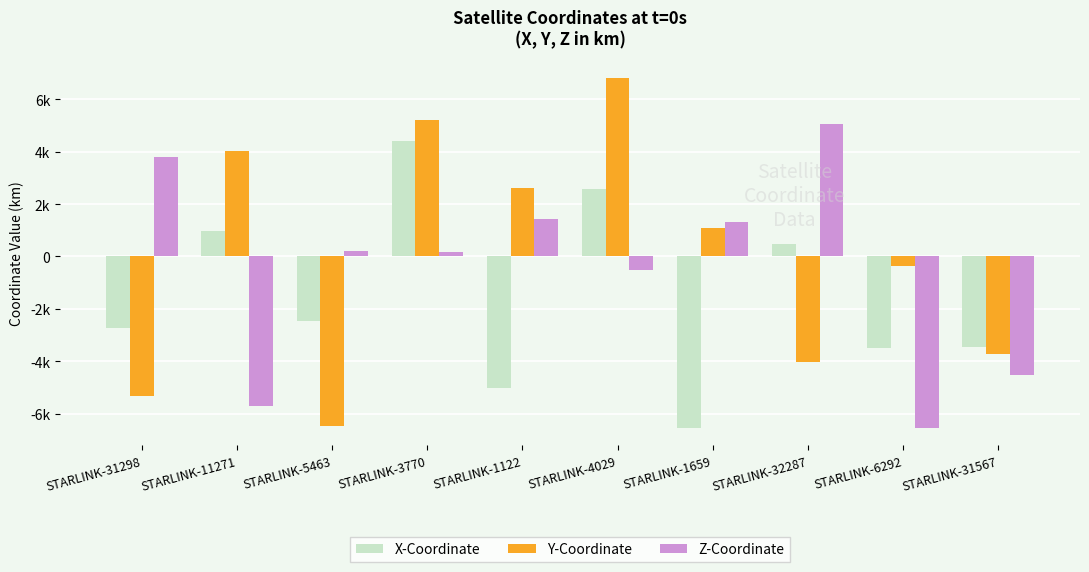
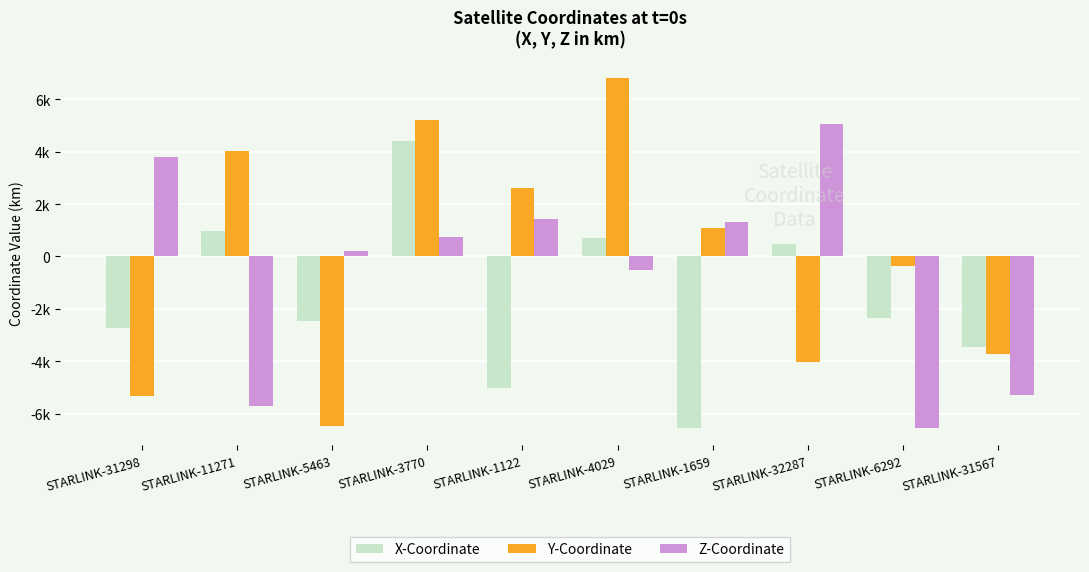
  {
    "X-Coordinate": {
      "STARLINK-31298": -2700,
      "STARLINK-11271": 1000,
      "STARLINK-5463": -2500,
      "STARLINK-3770": 4400,
      "STARLINK-1122": -5000,
-     "STARLINK-4029": 2600,
+     "STARLINK-4029": 700,
      "STARLINK-1659": -6500,
      "STARLINK-32287": 500,
-     "STARLINK-6292": -3500,
+     "STARLINK-6292": -2400,
      "STARLINK-31567": -3500
    },
    "Y-Coordinate": {
      "STARLINK-31298": -5300,
      "STARLINK-11271": 4000,
      "STARLINK-5463": -6500,
      "STARLINK-3770": 5200,
      "STARLINK-1122": 2600,
      "STARLINK-4029": 6800,
      "STARLINK-1659": 1100,
      "STARLINK-32287": -4000,
      "STARLINK-6292": -400,
      "STARLINK-31567": -3700
    },
    "Z-Coordinate": {
      "STARLINK-31298": 3800,
      "STARLINK-11271": -5700,
      "STARLINK-5463": 200,
-     "STARLINK-3770": 200,
+     "STARLINK-3770": 700,
      "STARLINK-1122": 1400,
      "STARLINK-4029": -500,
      "STARLINK-1659": 1300,
      "STARLINK-32287": 5100,
      "STARLINK-6292": -6500,
-     "STARLINK-31567": -4500
+     "STARLINK-31567": -5300
    }
  }
